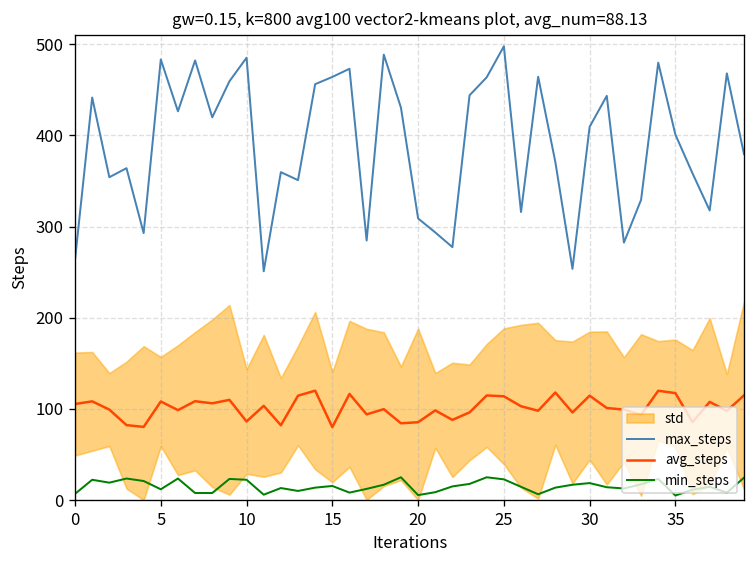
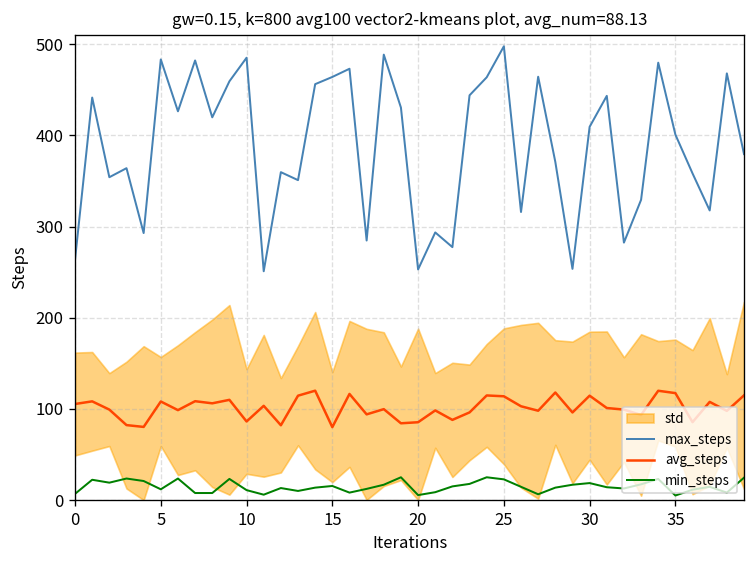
  {
    "max_steps": {
      "0": 260,
      "5": 480,
      "10": 490,
      "15": 460,
-     "20": 310,
+     "20": 250,
      "25": 500,
      "30": 410,
      "35": 400
    },
    "std": {
      "20": 190
    },
    "avg_steps": {
      "0": 110,
      "5": 110,
      "10": 90,
      "15": 80,
      "20": 90,
      "25": 110,
      "30": 110,
      "35": 120
    },
    "min_steps": {
      "0": 10,
      "5": 10,
-     "10": 20,
+     "10": 10,
      "15": 20,
      "20": 10,
      "25": 20,
      "30": 20,
      "35": 10
    }
  }
